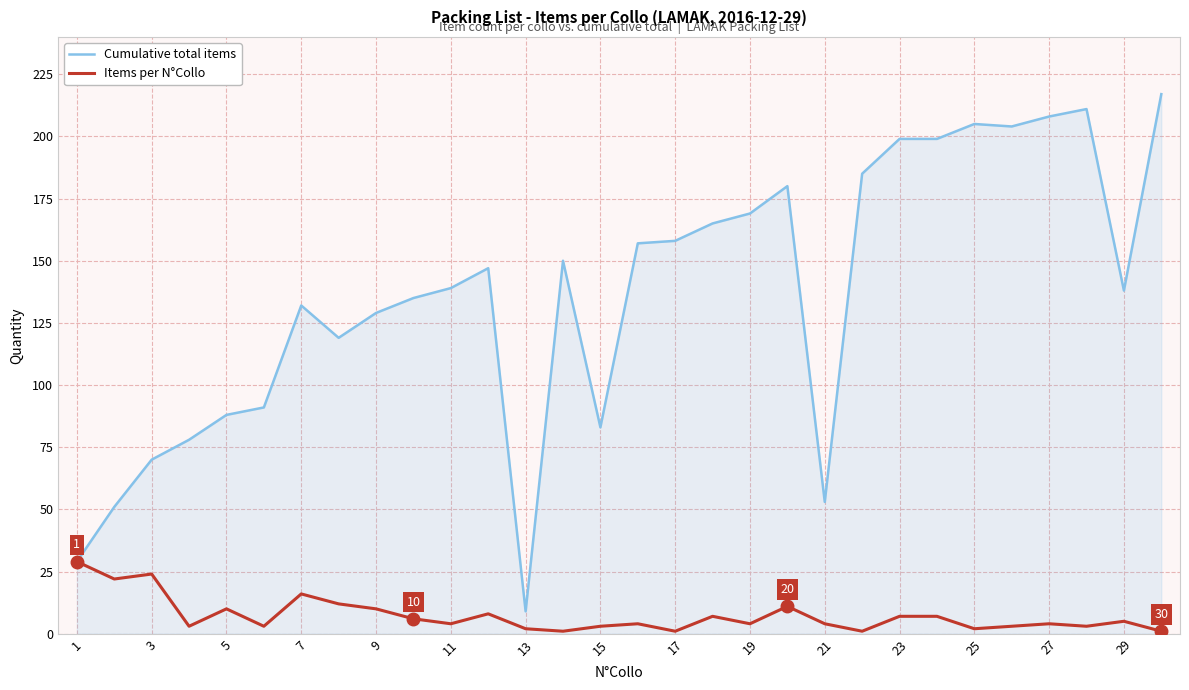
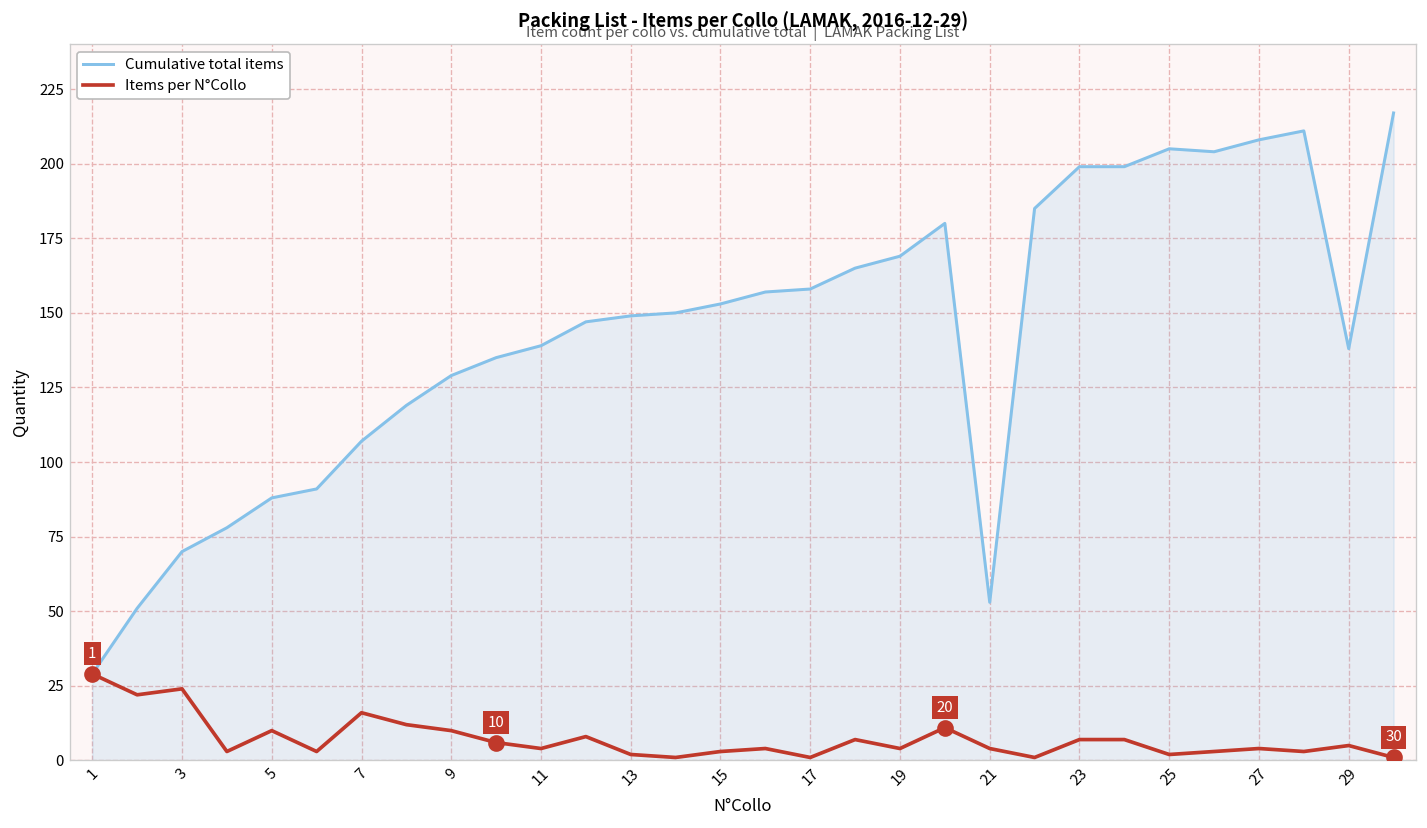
  {
    "Cumulative total items": {
      "3": 70,
      "5": 88,
-     "7": 132,
+     "7": 107,
      "9": 129,
      "11": 139,
-     "13": 9,
-     "15": 83,
+     "13": 149,
+     "15": 153,
      "17": 158,
      "19": 169,
      "21": 53,
      "23": 199,
      "25": 205,
      "27": 208,
      "29": 138
    }
  }
